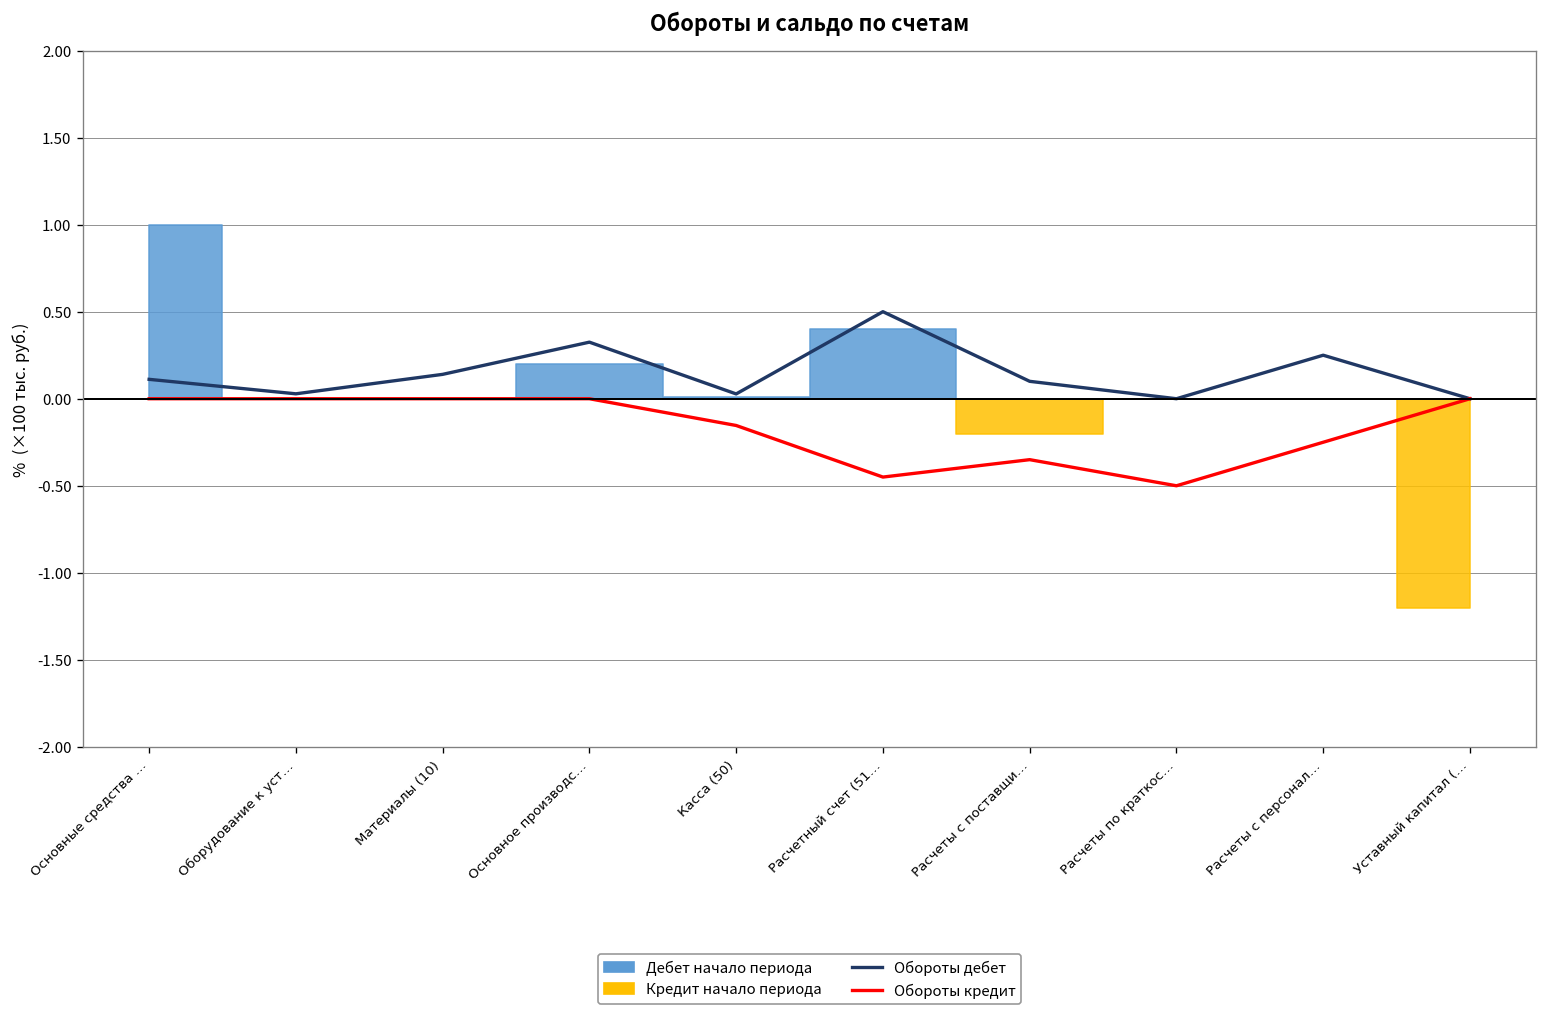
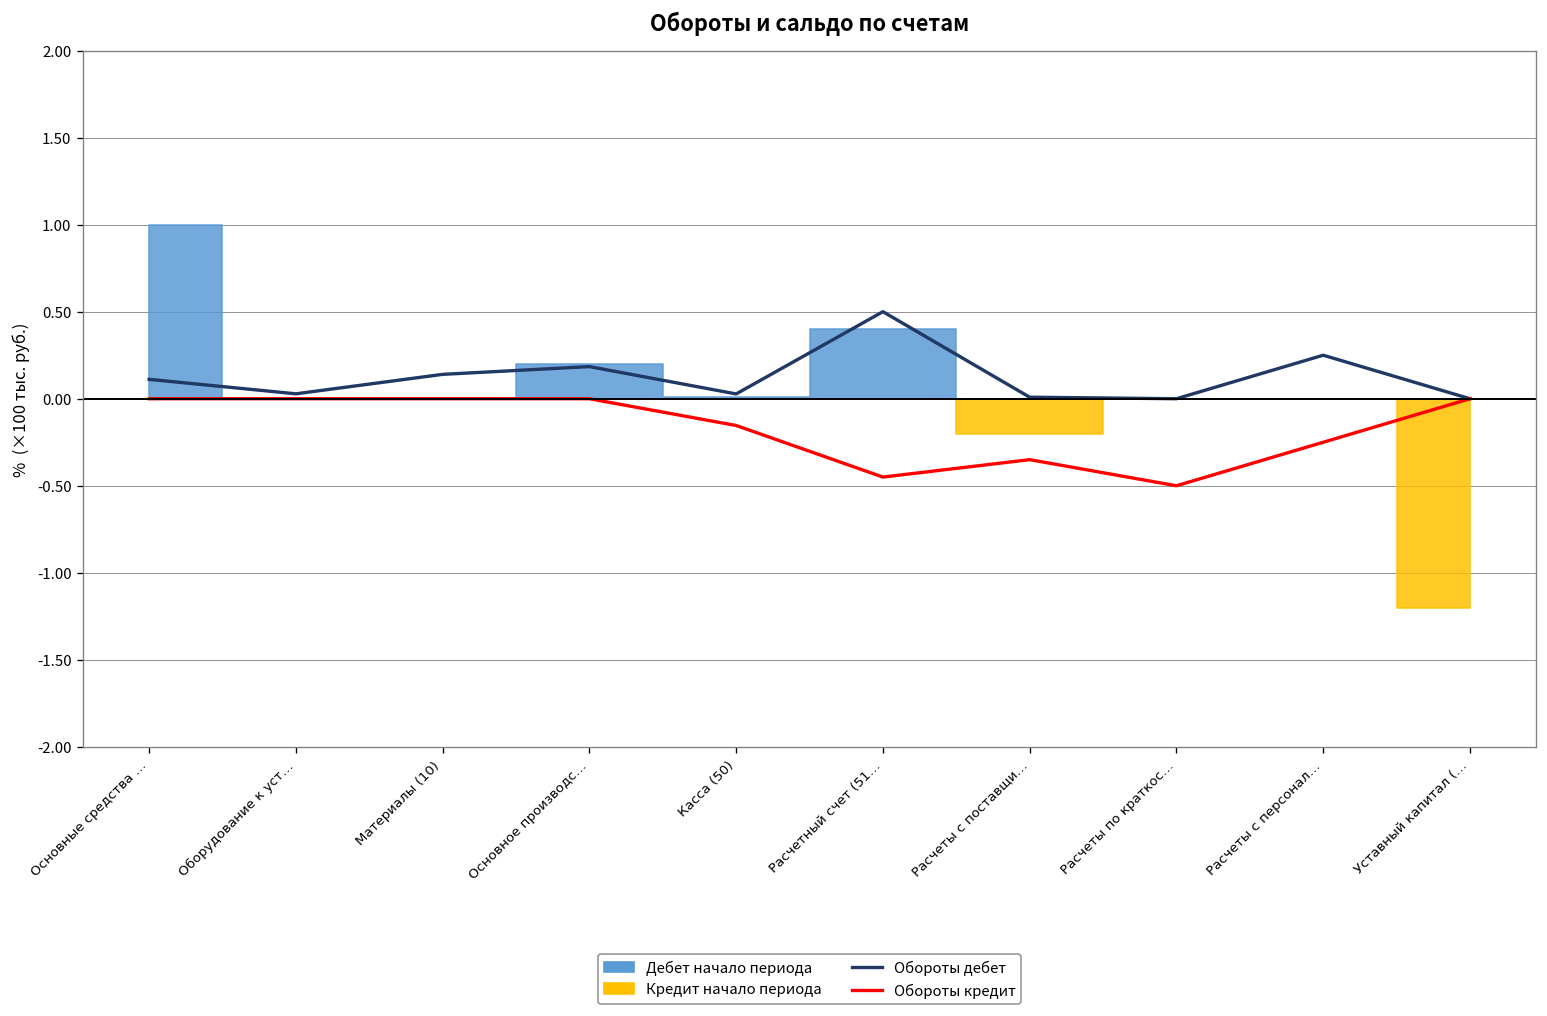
  {
    "Обороты дебет": {
      "Основные средства …": 0.11,
      "Оборудование к уст…": 0.03,
      "Материалы (10)": 0.14,
-     "Основное производс…": 0.33,
+     "Основное производс…": 0.18,
      "Касса (50)": 0.03,
      "Расчетный счет (51…": 0.50,
-     "Расчеты с поставщи…": 0.10,
+     "Расчеты с поставщи…": 0.01,
      "Расчеты по краткос…": 0.00,
      "Расчеты с персонал…": 0.25
    },
    "Обороты кредит": {
      "Оборудование к уст…": 0.00,
      "Материалы (10)": 0.00,
      "Основное производс…": 0.00,
      "Касса (50)": -0.15,
      "Расчетный счет (51…": -0.45,
      "Расчеты с поставщи…": -0.35,
      "Расчеты по краткос…": -0.50,
      "Расчеты с персонал…": -0.25
    }
  }
